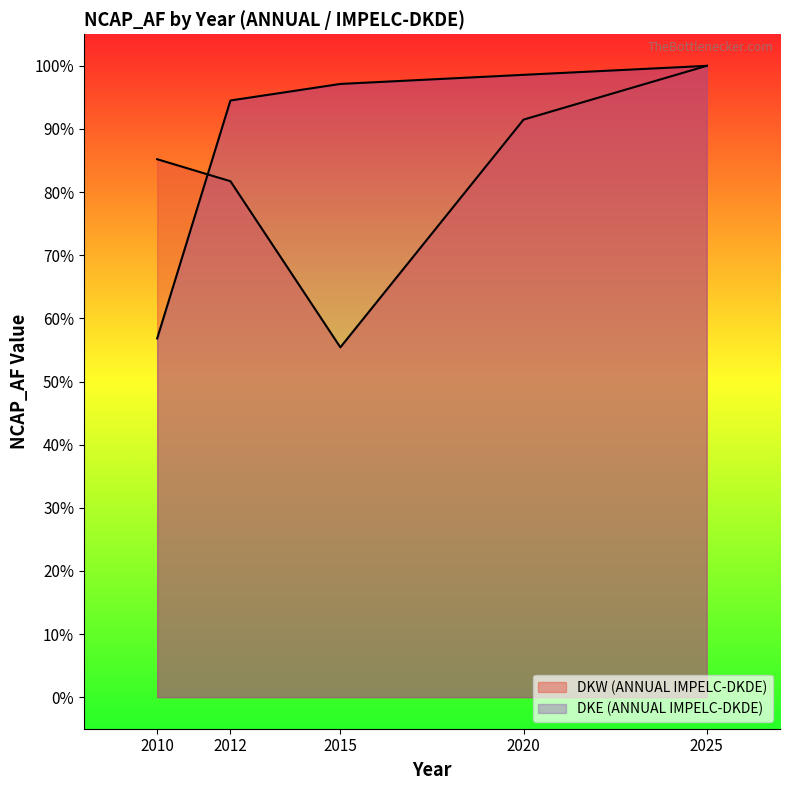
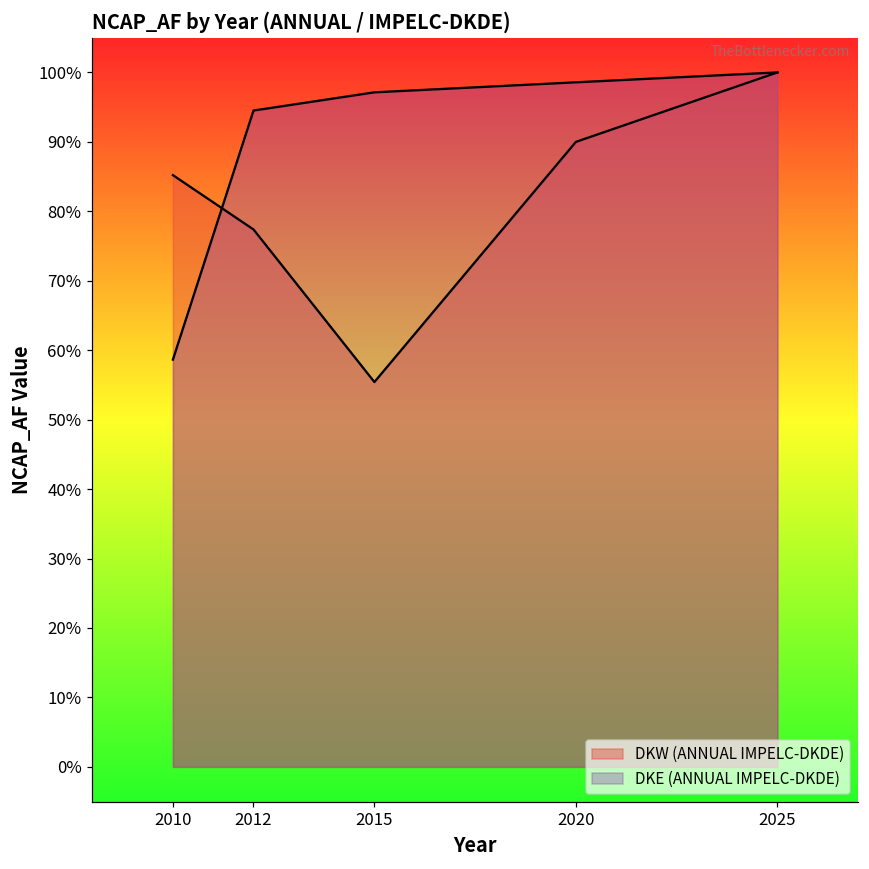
  {
    "DKW (ANNUAL IMPELC-DKDE)": {
      "2010": "85%",
-     "2012": "82%",
+     "2012": "77%",
      "2015": "55%",
-     "2020": "91%"
+     "2020": "90%"
    },
    "DKE (ANNUAL IMPELC-DKDE)": {
-     "2010": "57%",
+     "2010": "59%",
      "2012": "95%",
      "2015": "97%",
      "2020": "99%"
    }
  }
